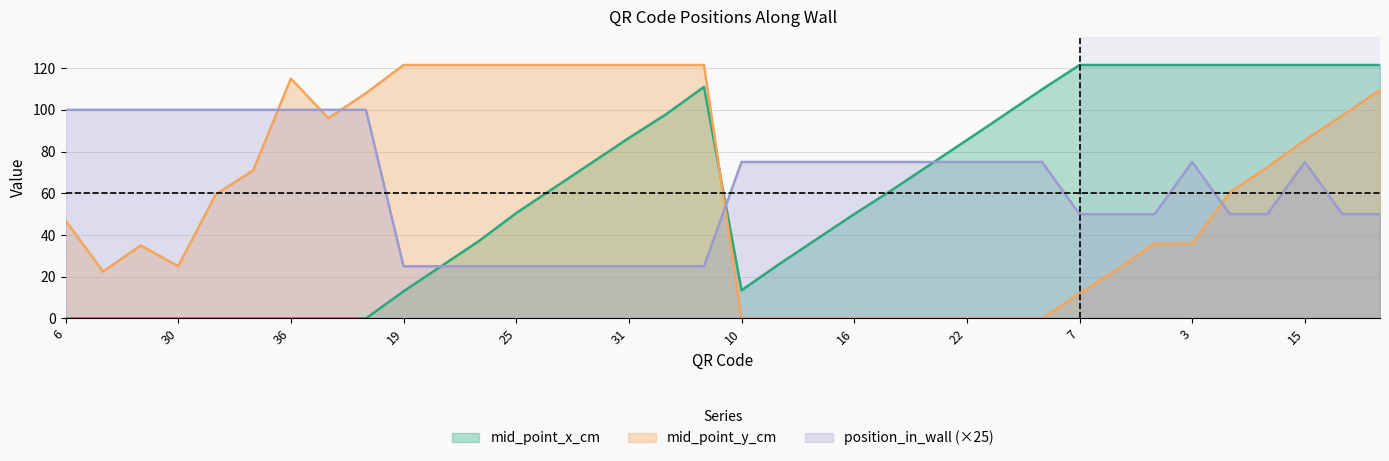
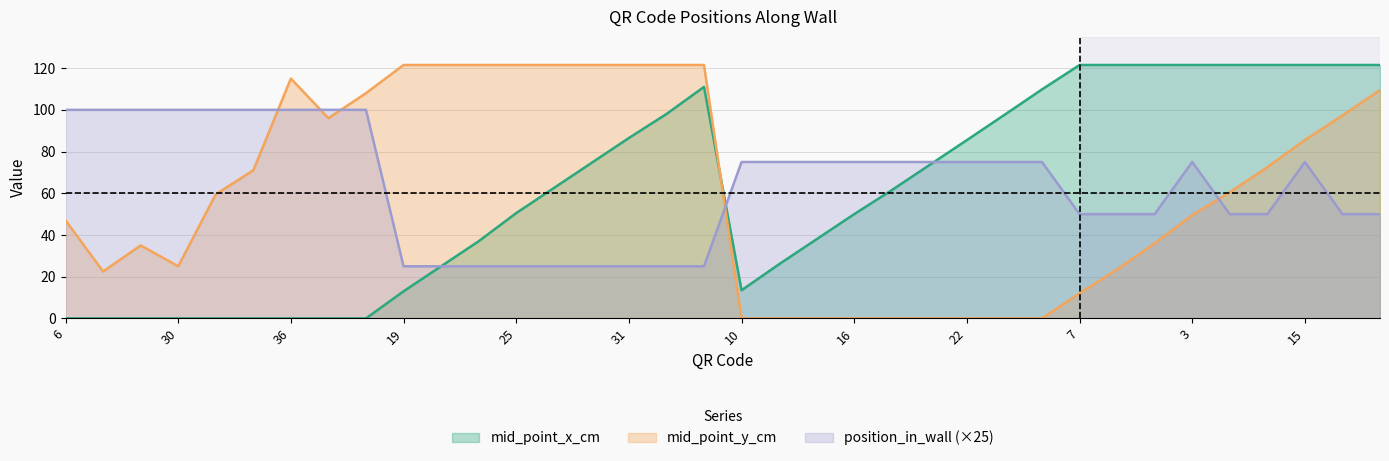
  {
    "mid_point_x_cm": {
      "6": 0,
      "30": 0,
      "36": 0,
      "3": 122,
      "15": 122
    },
    "mid_point_y_cm": {
      "6": 47,
      "30": 25,
      "36": 115,
-     "3": 36,
+     "3": 50,
      "15": 86
    },
    "position_in_wall (×25)": {
      "6": 100,
      "30": 100,
      "36": 100,
      "3": 75,
      "15": 75
    }
  }
